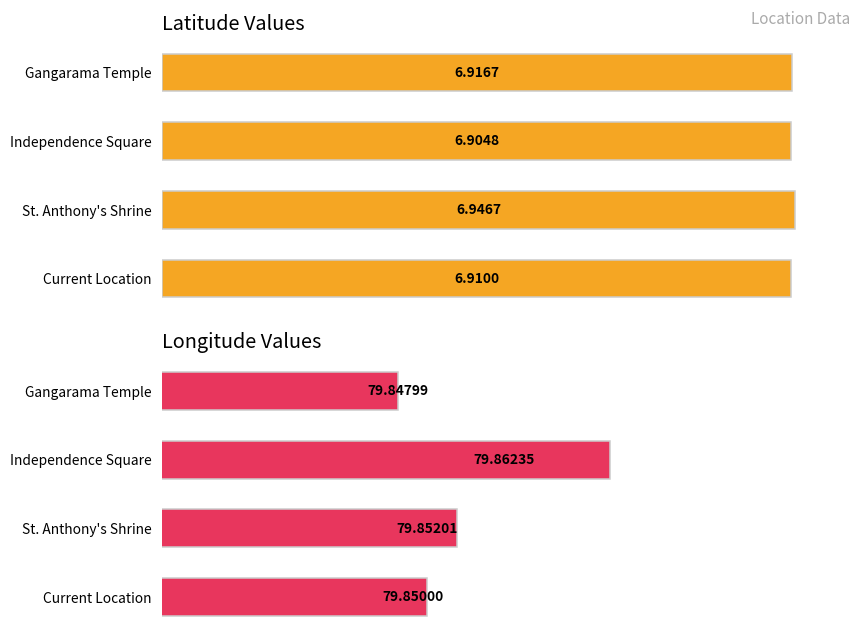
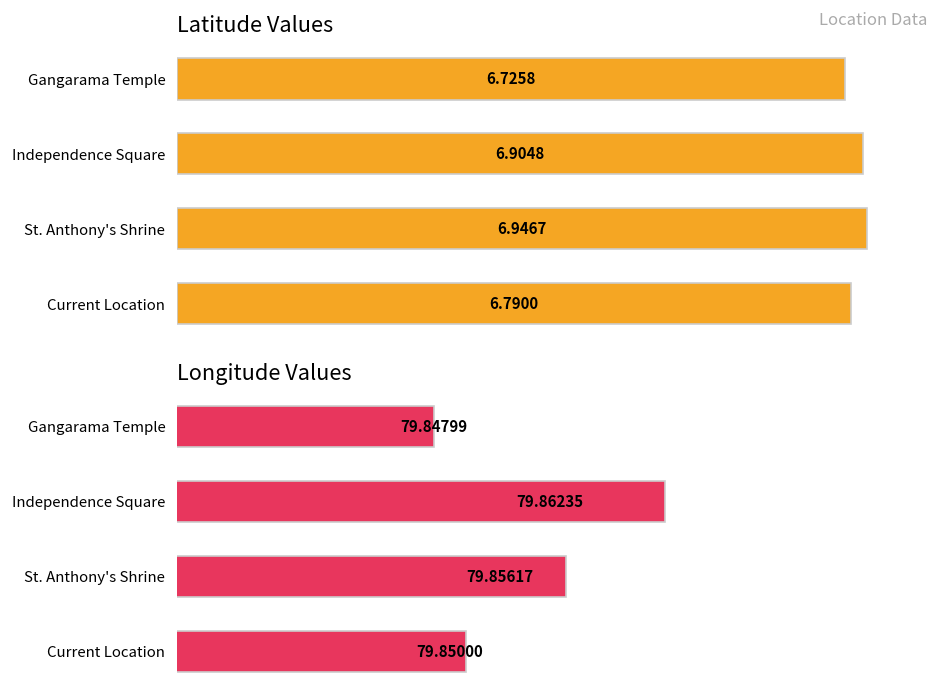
  {
    "Latitude Values": {
-     "Gangarama Temple": 6.9167,
+     "Gangarama Temple": 6.7258,
      "Independence Square": 6.9048,
      "St. Anthony's Shrine": 6.9467,
-     "Current Location": 6.9100
+     "Current Location": 6.7900
    },
    "Longitude Values": {
      "Gangarama Temple": 79.84799,
      "Independence Square": 79.86235,
-     "St. Anthony's Shrine": 79.85201,
+     "St. Anthony's Shrine": 79.85617,
      "Current Location": 79.85000
    }
  }
